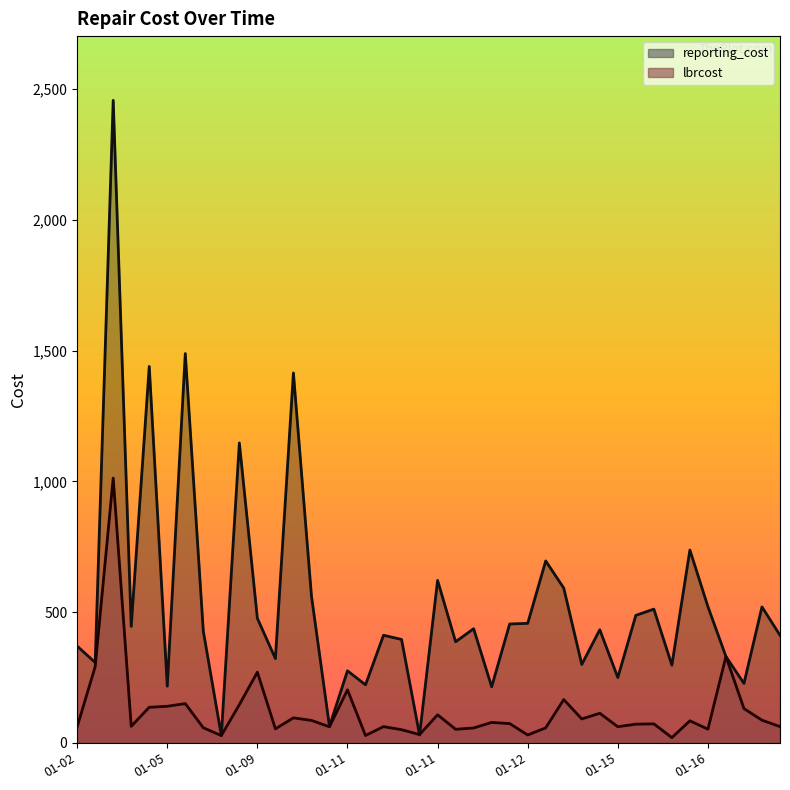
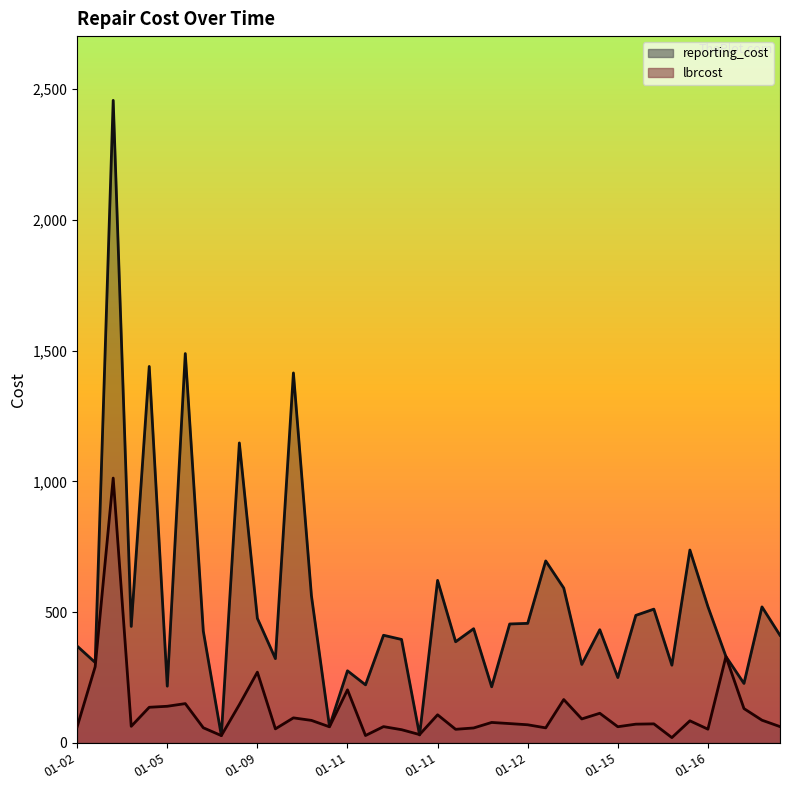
  {
    "lbrcost": {
      "01-02": 60,
      "01-05": 140,
      "01-09": 270,
-     "01-12": 30,
+     "01-12": 70,
      "01-15": 60,
      "01-16": 50
    }
  }
